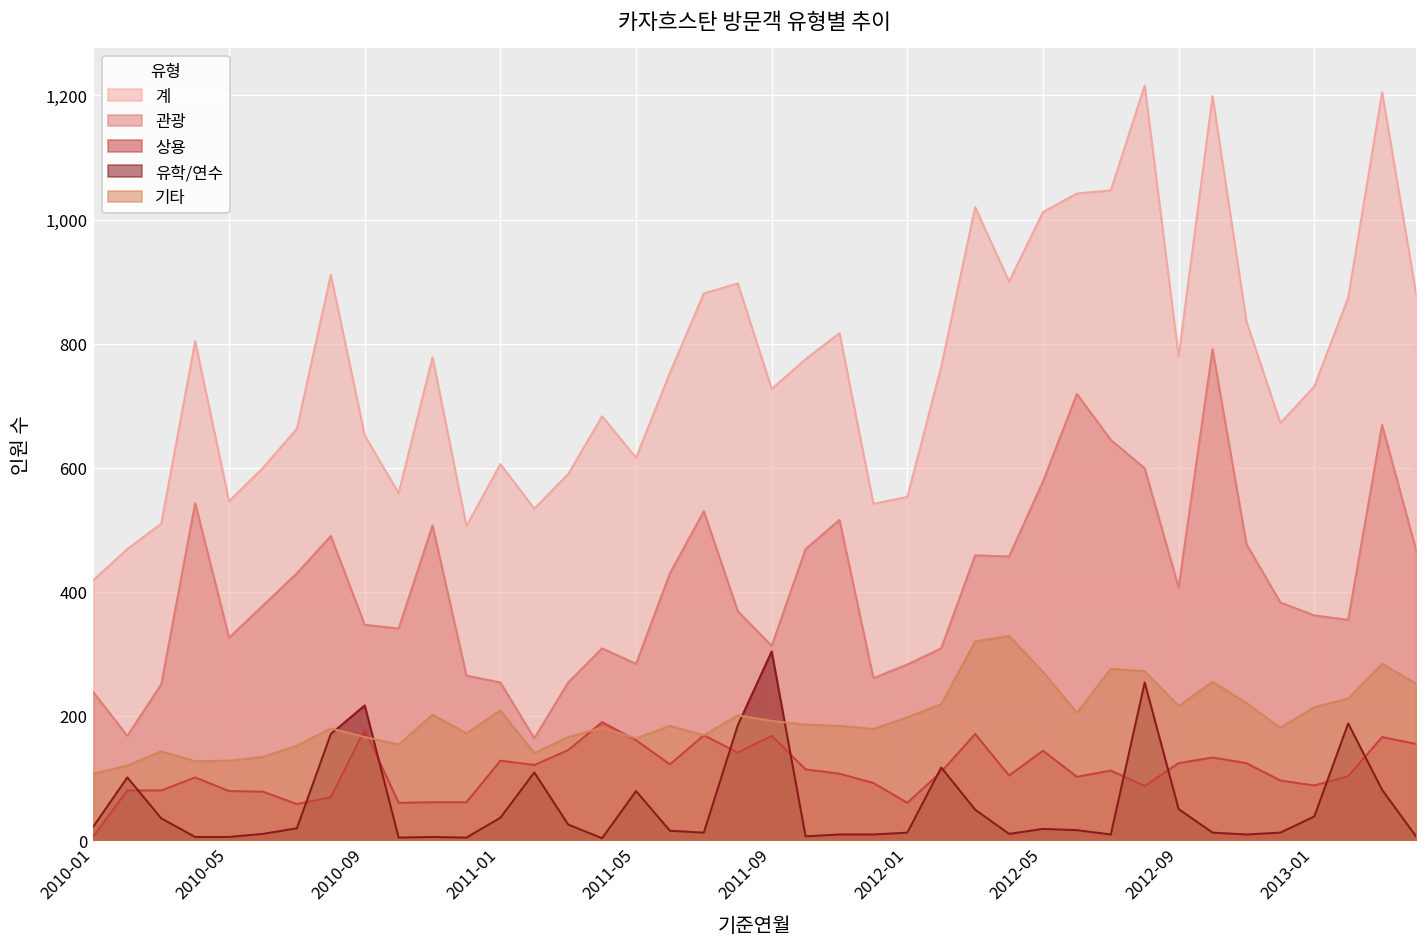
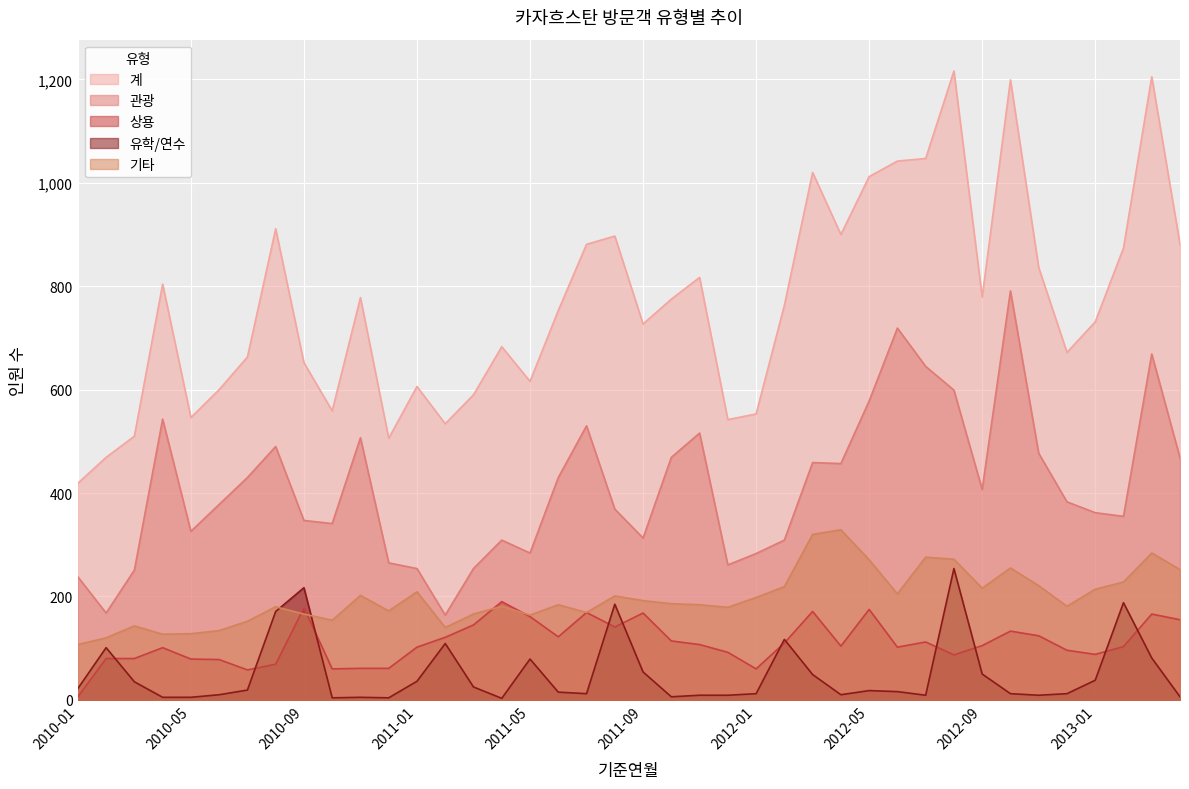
  {
    "상용": {
      "2010-01": 10,
      "2010-05": 80,
      "2010-09": 180,
-     "2011-01": 130,
+     "2011-01": 100,
      "2011-09": 170,
      "2012-01": 60,
-     "2012-05": 140,
-     "2012-09": 120,
+     "2012-05": 180,
+     "2012-09": 110,
      "2013-01": 90
    },
    "유학/연수": {
      "2010-01": 20,
      "2010-05": 10,
      "2010-09": 220,
      "2011-01": 40,
      "2011-05": 80,
-     "2011-09": 300,
+     "2011-09": 50,
      "2012-01": 10,
      "2012-05": 20,
      "2012-09": 50,
      "2013-01": 40
    }
  }
